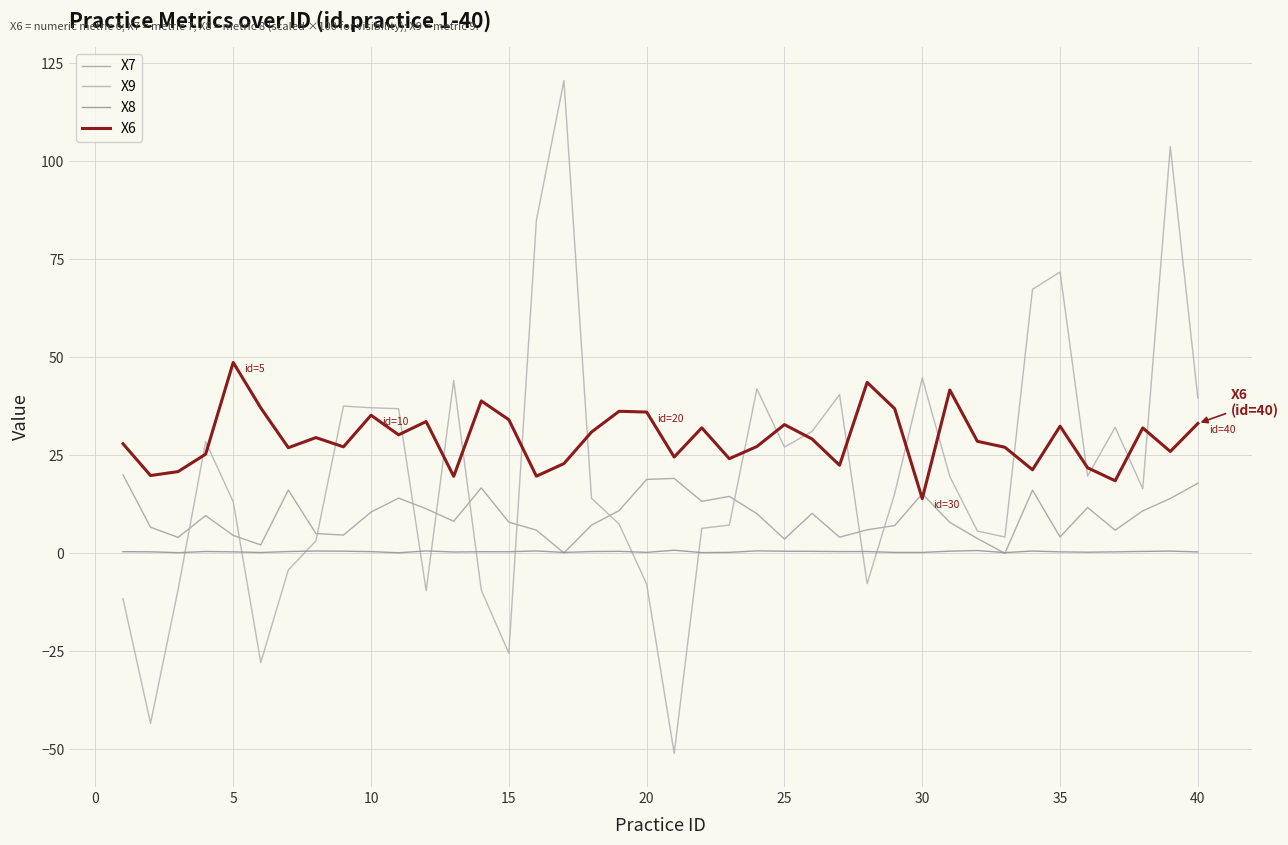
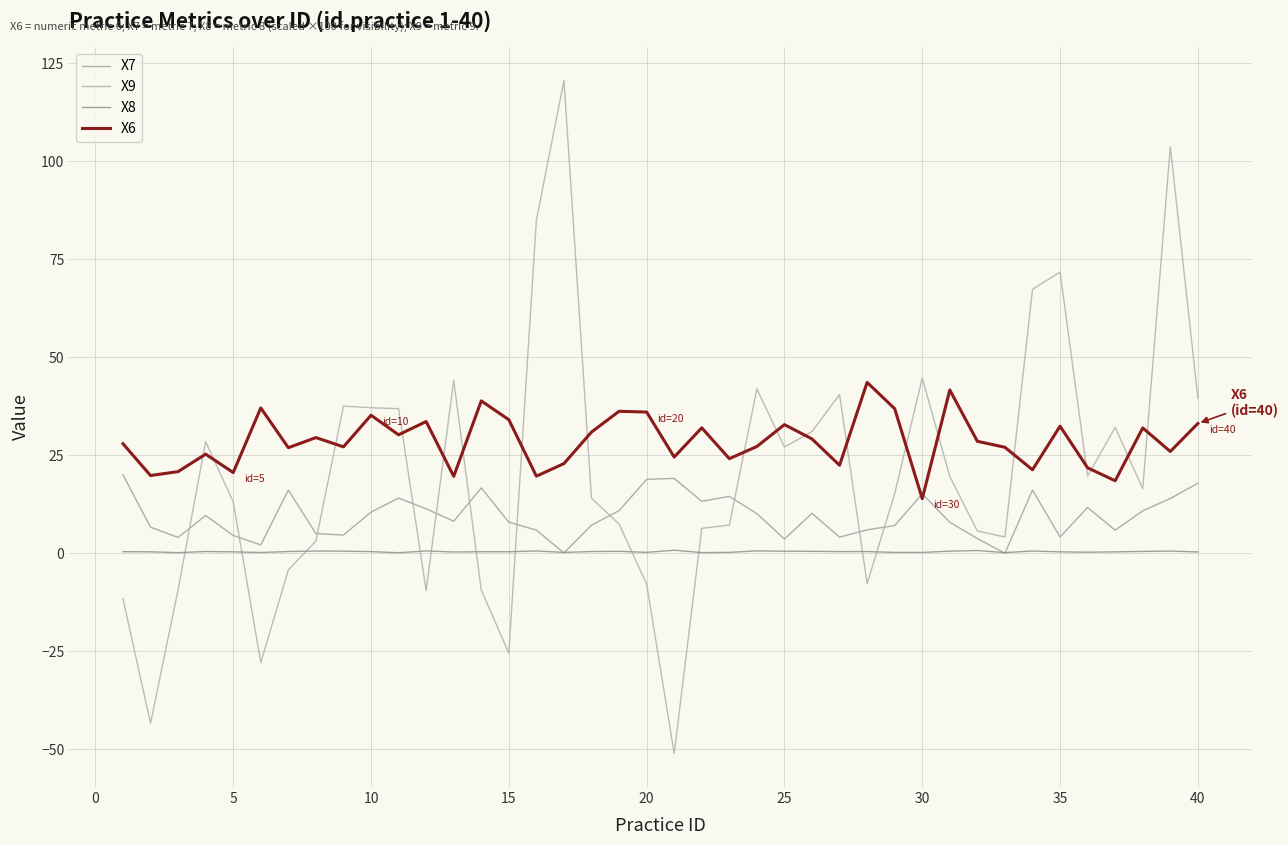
  {
    "X6": {
-     "5": 49,
+     "5": 21,
      "10": 35,
      "15": 34,
      "25": 33,
      "35": 32
    }
  }
